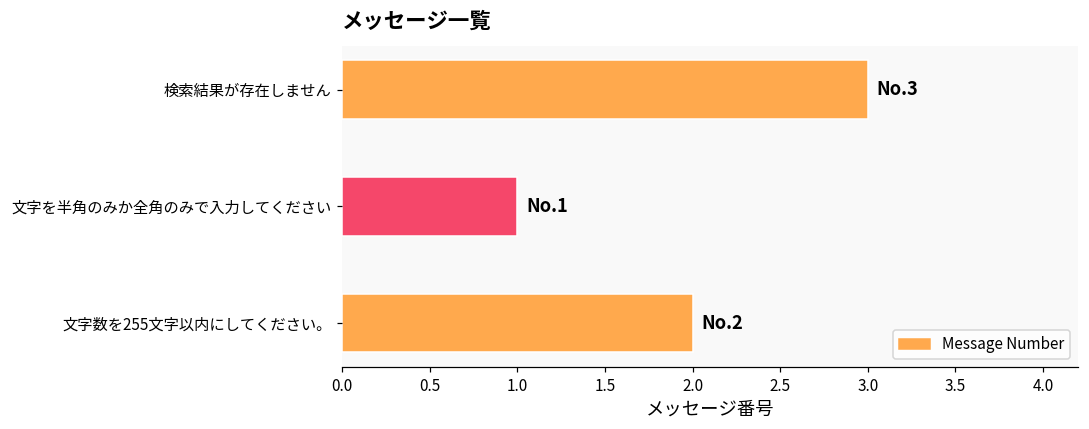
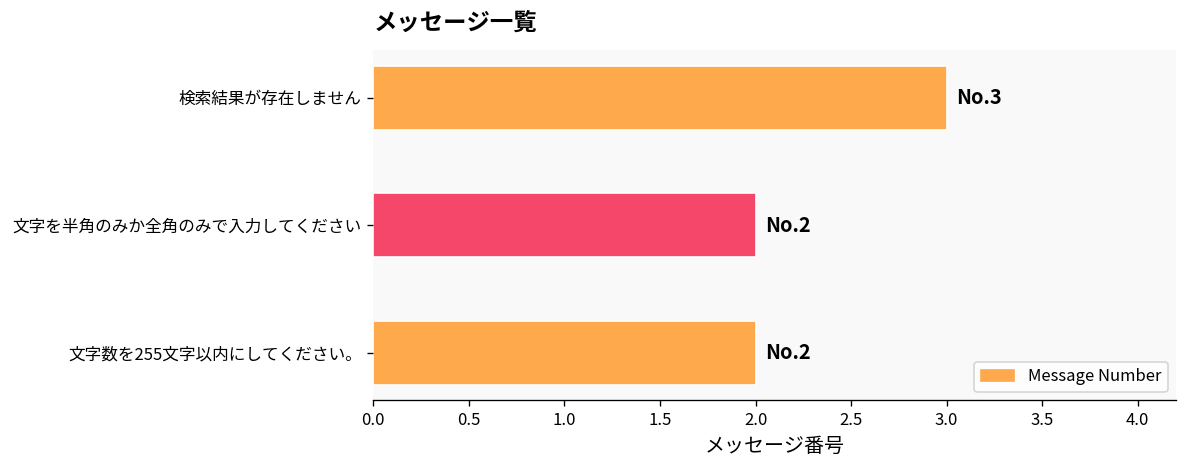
  {
    "検索結果が存在しません": 3,
-   "文字を半角のみか全角のみで入力してください": 1,
+   "文字を半角のみか全角のみで入力してください": 2,
    "文字数を255文字以内にしてください。": 2
  }
